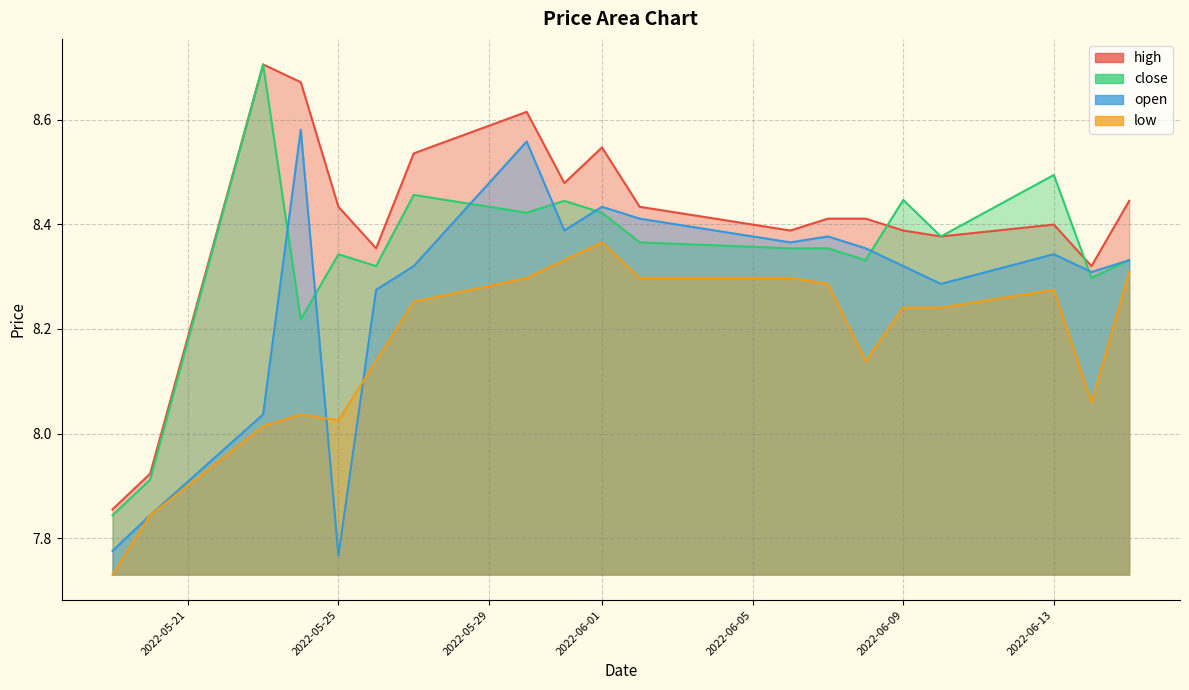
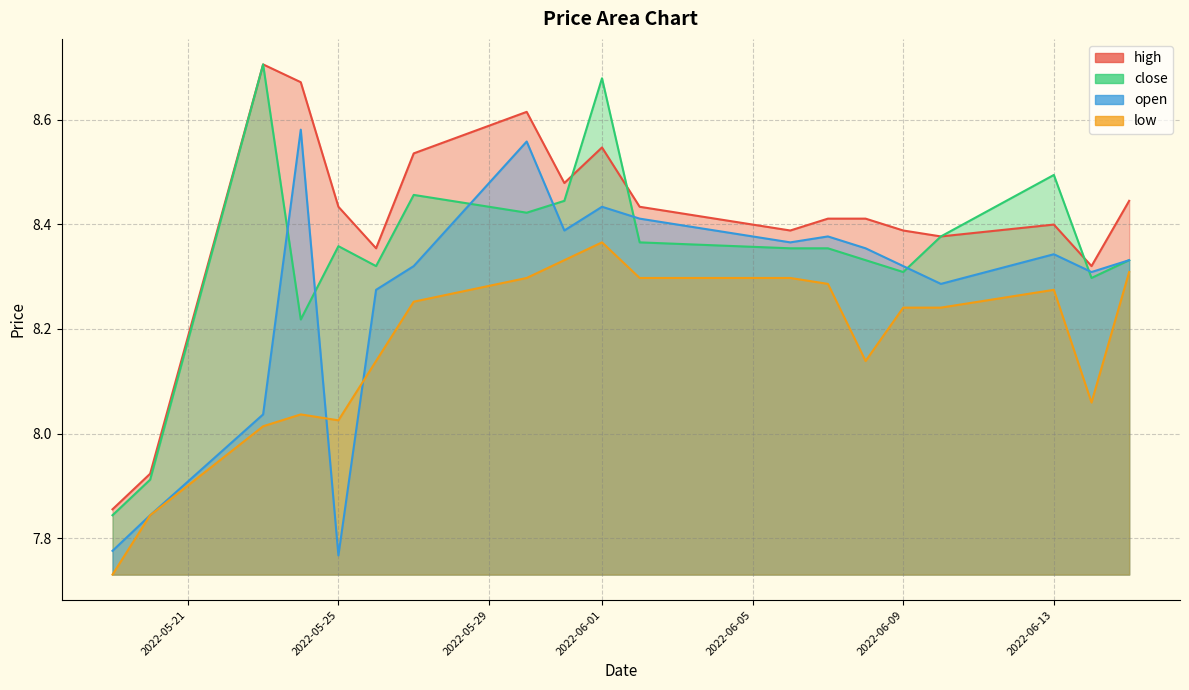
  {
    "close": {
-     "2022-05-25": 8.34,
-     "2022-06-01": 8.42,
-     "2022-06-09": 8.45,
+     "2022-05-25": 8.36,
+     "2022-06-01": 8.68,
+     "2022-06-09": 8.31,
      "2022-06-13": 8.49
    },
    "open": {
      "2022-05-25": 7.77,
      "2022-06-01": 8.43,
      "2022-06-09": 8.32,
      "2022-06-13": 8.34
    }
  }
